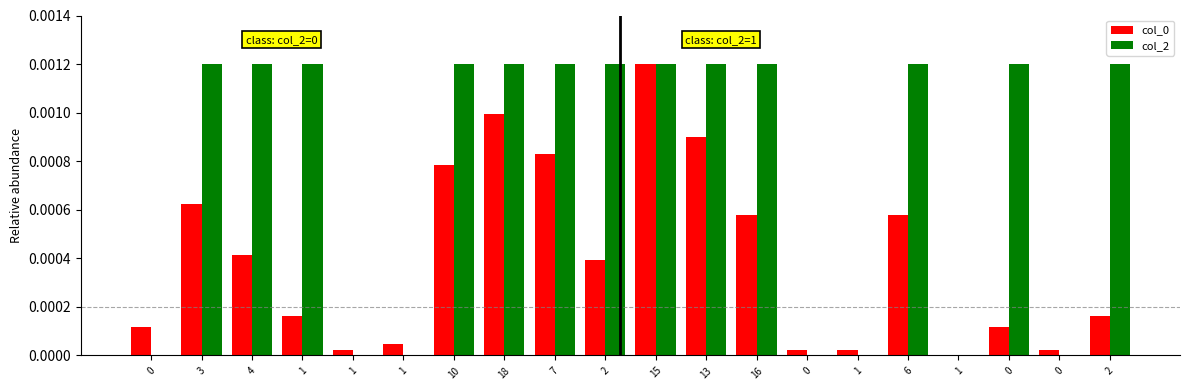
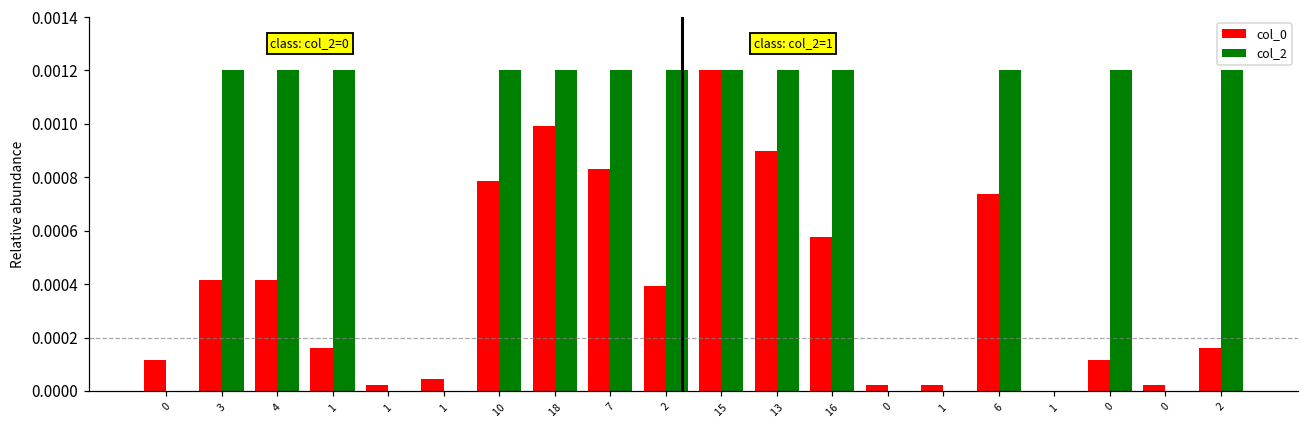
  {
    "col_0": {
-     "3": 0.00062,
+     "3": 0.00042,
      "4": 0.00042,
      "10": 0.00078,
      "18": 0.00099,
      "7": 0.00083,
      "15": 0.00120,
      "13": 0.00090,
      "16": 0.00058,
-     "6": 0.00058
+     "6": 0.00074
    },
    "col_2": {
      "3": 0.00120,
      "10": 0.00120,
      "18": 0.00120,
      "7": 0.00120,
      "15": 0.00120,
      "16": 0.00120,
      "6": 0.00120
    }
  }
